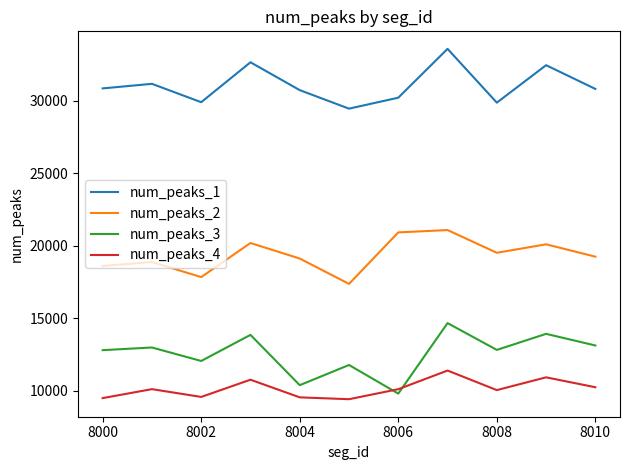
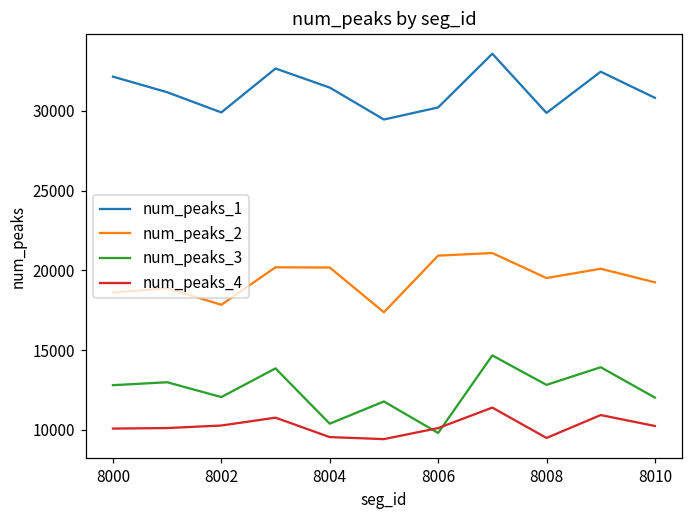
  {
    "num_peaks_1": {
-     "8000": 30900,
+     "8000": 32200,
      "8002": 29900,
-     "8004": 30700,
+     "8004": 31500,
      "8006": 30200,
      "8008": 29900,
      "8010": 30800
    },
    "num_peaks_2": {
      "8002": 17800,
-     "8004": 19100,
+     "8004": 20200,
      "8006": 20900,
      "8008": 19500,
      "8010": 19300
    },
    "num_peaks_3": {
      "8000": 12800,
      "8002": 12100,
      "8004": 10400,
      "8006": 9800,
      "8008": 12800,
-     "8010": 13100
+     "8010": 12000
    },
    "num_peaks_4": {
-     "8000": 9500,
-     "8002": 9600,
+     "8000": 10100,
+     "8002": 10300,
      "8004": 9500,
      "8006": 10100,
-     "8008": 10000,
+     "8008": 9500,
      "8010": 10200
    }
  }
